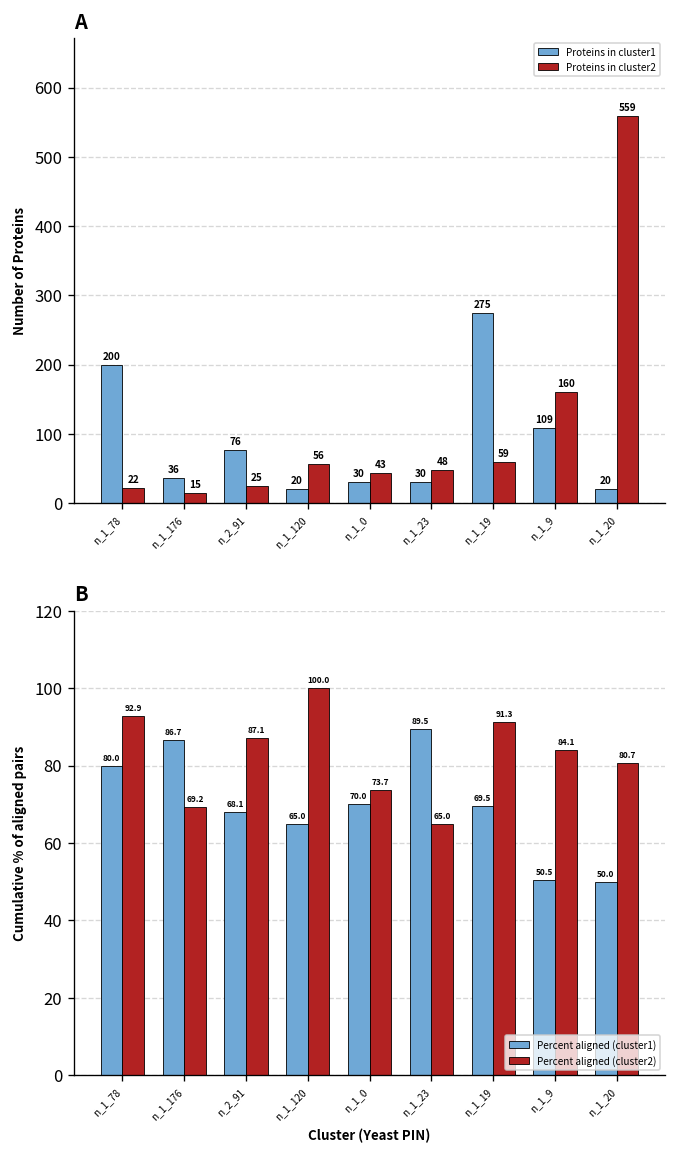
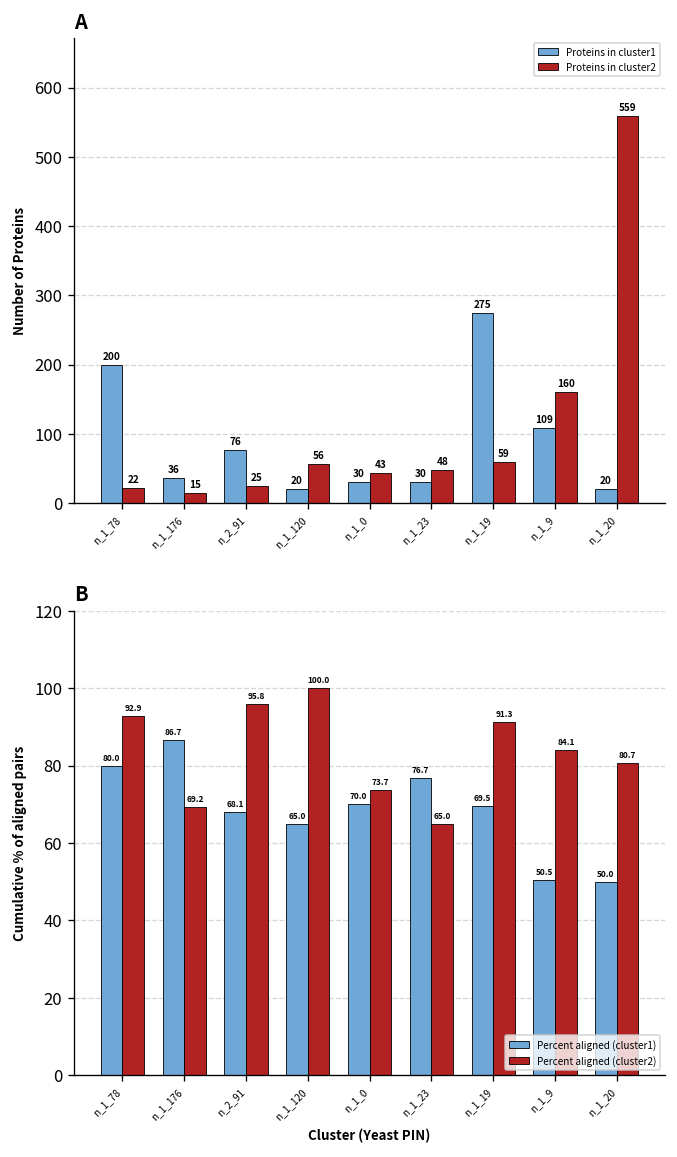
  {
    "A": {
      "Proteins in cluster1": {
        "n_1_78": 200,
        "n_1_176": 36,
        "n_2_91": 76,
        "n_1_120": 20,
        "n_1_0": 30,
        "n_1_23": 30,
        "n_1_19": 275,
        "n_1_9": 109,
        "n_1_20": 20
      },
      "Proteins in cluster2": {
        "n_1_78": 22,
        "n_1_176": 15,
        "n_2_91": 25,
        "n_1_120": 56,
        "n_1_0": 43,
        "n_1_23": 48,
        "n_1_19": 59,
        "n_1_9": 160,
        "n_1_20": 559
      }
    },
    "B": {
      "Percent aligned (cluster1)": {
        "n_1_78": 80.0,
        "n_1_176": 86.7,
        "n_2_91": 68.1,
        "n_1_120": 65.0,
        "n_1_0": 70.0,
-       "n_1_23": 89.5,
+       "n_1_23": 76.7,
        "n_1_19": 69.5,
        "n_1_9": 50.5,
        "n_1_20": 50.0
      },
      "Percent aligned (cluster2)": {
        "n_1_78": 92.9,
        "n_1_176": 69.2,
-       "n_2_91": 87.1,
+       "n_2_91": 95.8,
        "n_1_120": 100.0,
        "n_1_0": 73.7,
        "n_1_23": 65.0,
        "n_1_19": 91.3,
        "n_1_9": 84.1,
        "n_1_20": 80.7
      }
    }
  }
